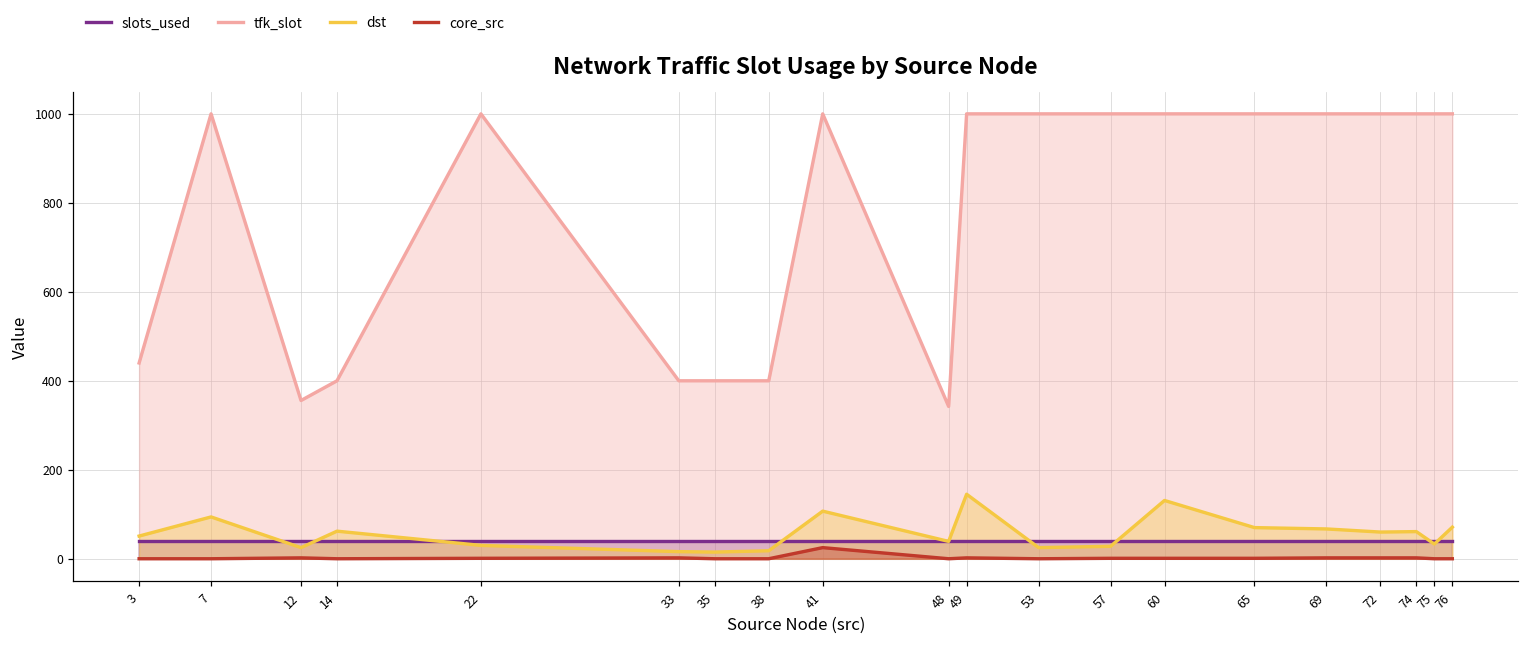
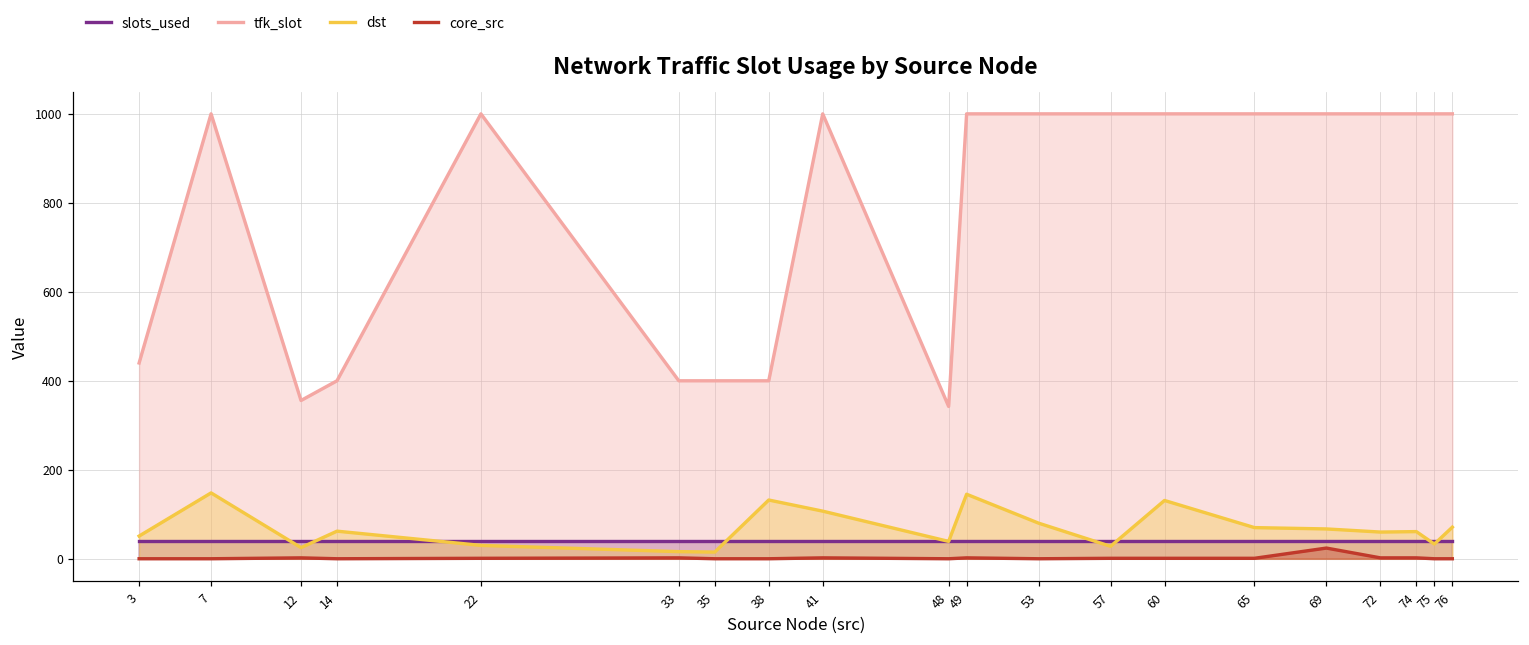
  {
    "slots_used": {
      "3": 40,
      "7": 40,
      "12": 40,
      "14": 40,
      "22": 40,
      "33": 40,
      "35": 40,
      "38": 40,
      "41": 40,
      "49": 40,
      "53": 40,
      "57": 40,
      "60": 40,
      "65": 40,
      "69": 40,
      "72": 40,
      "74": 40,
      "75": 40,
      "76": 40
    },
    "tfk_slot": {
      "3": 440,
      "7": 1000,
      "12": 360,
      "14": 400,
      "22": 1000,
      "33": 400,
      "35": 400,
      "38": 400,
      "41": 1000,
      "48": 340,
      "49": 1000,
      "53": 1000,
      "57": 1000,
      "60": 1000,
      "65": 1000,
      "69": 1000,
      "72": 1000,
      "74": 1000,
      "75": 1000,
      "76": 1000
    },
    "dst": {
      "3": 50,
-     "7": 90,
+     "7": 150,
      "12": 30,
      "14": 60,
      "22": 30,
      "33": 20,
      "35": 20,
-     "38": 20,
+     "38": 130,
      "41": 110,
      "49": 150,
-     "53": 30,
+     "53": 80,
      "57": 30,
      "60": 130,
      "65": 70,
      "69": 70,
      "72": 60,
      "74": 60,
      "75": 30,
      "76": 70
    },
    "core_src": {
      "3": 0,
      "7": 0,
      "12": 0,
      "14": 0,
      "22": 0,
      "33": 0,
      "35": 0,
      "38": 0,
-     "41": 30,
+     "41": 0,
      "48": 0,
      "49": 0,
      "53": 0,
      "57": 0,
      "60": 0,
      "65": 0,
-     "69": 0,
+     "69": 20,
      "72": 0,
      "74": 0,
      "75": 0,
      "76": 0
    }
  }
